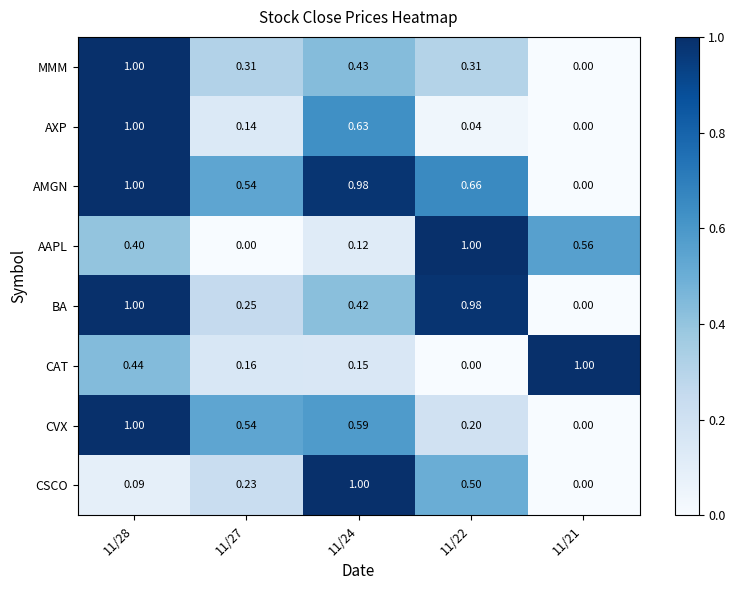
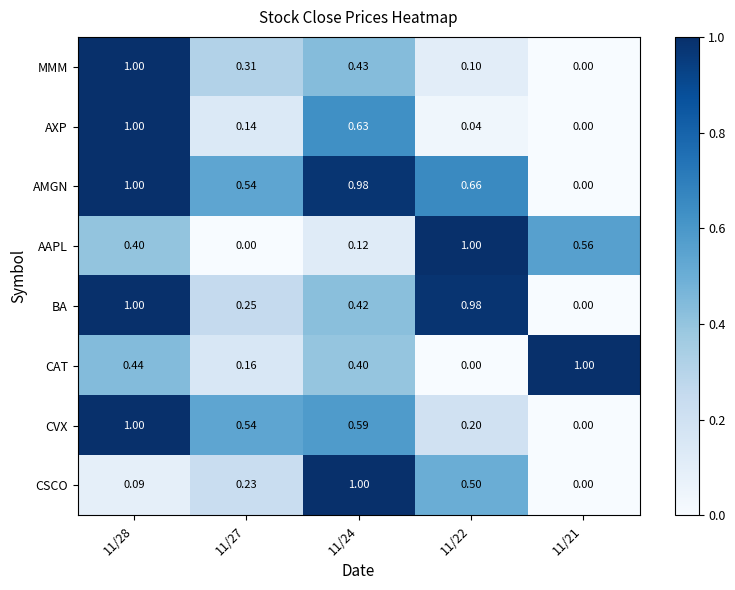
  {
    "MMM": {
      "11/28": 1.00,
      "11/27": 0.31,
      "11/24": 0.43,
-     "11/22": 0.31,
+     "11/22": 0.10,
      "11/21": 0.00
    },
    "AXP": {
      "11/28": 1.00,
      "11/27": 0.14,
      "11/24": 0.63,
      "11/22": 0.04,
      "11/21": 0.00
    },
    "AMGN": {
      "11/28": 1.00,
      "11/27": 0.54,
      "11/24": 0.98,
      "11/22": 0.66,
      "11/21": 0.00
    },
    "AAPL": {
      "11/28": 0.40,
      "11/27": 0.00,
      "11/24": 0.12,
      "11/22": 1.00,
      "11/21": 0.56
    },
    "BA": {
      "11/28": 1.00,
      "11/27": 0.25,
      "11/24": 0.42,
      "11/22": 0.98,
      "11/21": 0.00
    },
    "CAT": {
      "11/28": 0.44,
      "11/27": 0.16,
-     "11/24": 0.15,
+     "11/24": 0.40,
      "11/22": 0.00,
      "11/21": 1.00
    },
    "CVX": {
      "11/28": 1.00,
      "11/27": 0.54,
      "11/24": 0.59,
      "11/22": 0.20,
      "11/21": 0.00
    },
    "CSCO": {
      "11/28": 0.09,
      "11/27": 0.23,
      "11/24": 1.00,
      "11/22": 0.50,
      "11/21": 0.00
    }
  }
